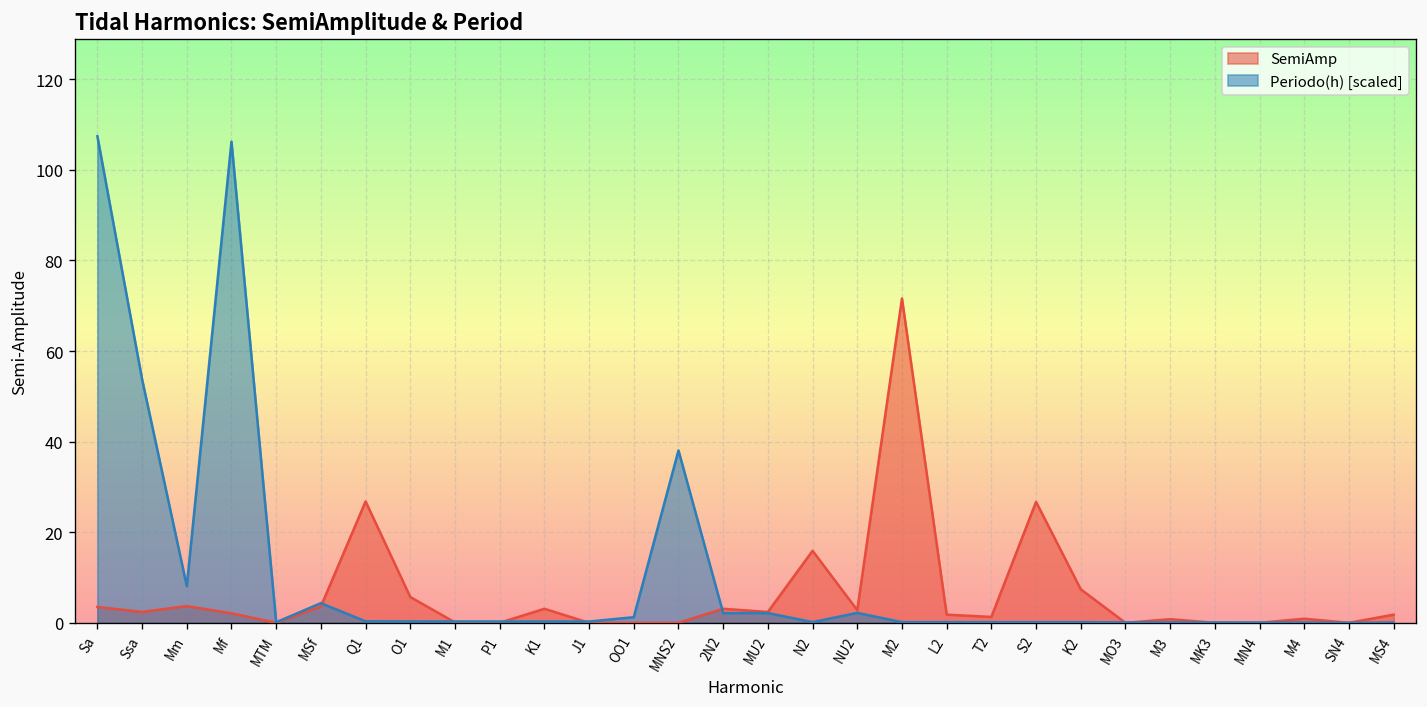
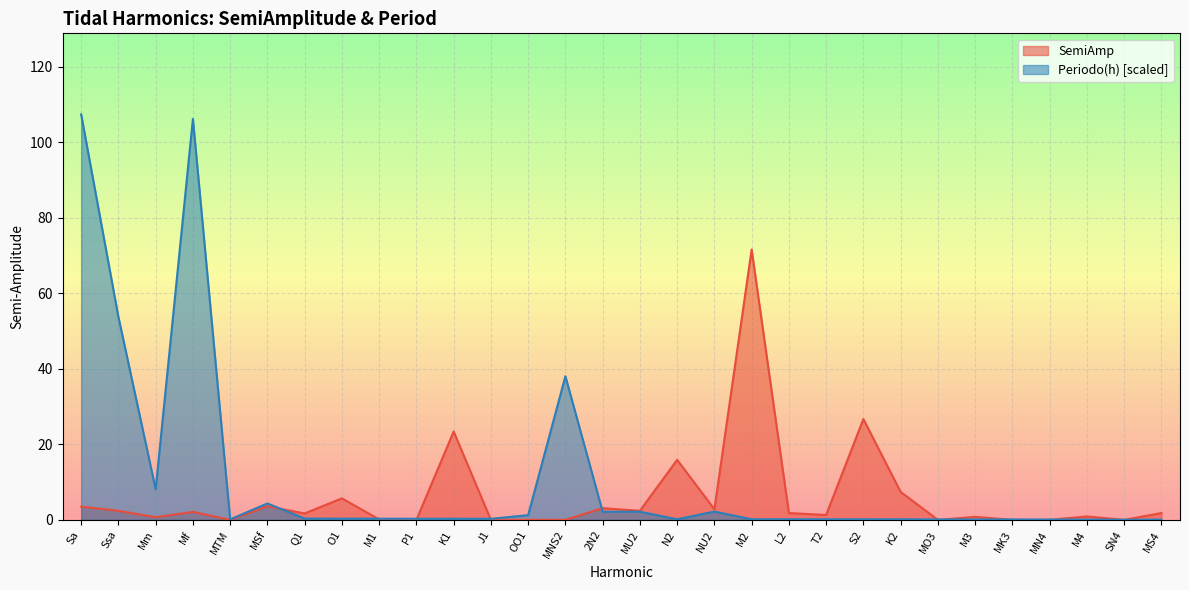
  {
    "SemiAmp": {
      "Sa": 4,
      "Ssa": 2,
-     "Mm": 4,
+     "Mm": 1,
      "Mf": 2,
      "MSf": 4,
-     "Q1": 27,
+     "Q1": 2,
      "O1": 6,
-     "K1": 3,
+     "K1": 23,
      "OO1": 0,
      "MNS2": 0,
      "2N2": 3,
      "N2": 16,
      "M2": 72,
      "L2": 2,
      "T2": 1,
      "S2": 27,
      "K2": 7,
      "M3": 1,
      "M4": 1,
      "MS4": 2
    },
    "Periodo(h) [scaled]": {
      "Sa": 107,
      "Ssa": 54,
      "Mm": 8,
      "Mf": 106,
      "MSf": 4,
      "Q1": 0,
      "O1": 0,
      "K1": 0,
      "OO1": 1,
      "MNS2": 38,
      "2N2": 2,
      "N2": 0,
      "M2": 0,
      "L2": 0,
      "T2": 0,
      "S2": 0,
      "K2": 0,
      "M3": 0,
      "M4": 0,
      "MS4": 0
    }
  }
